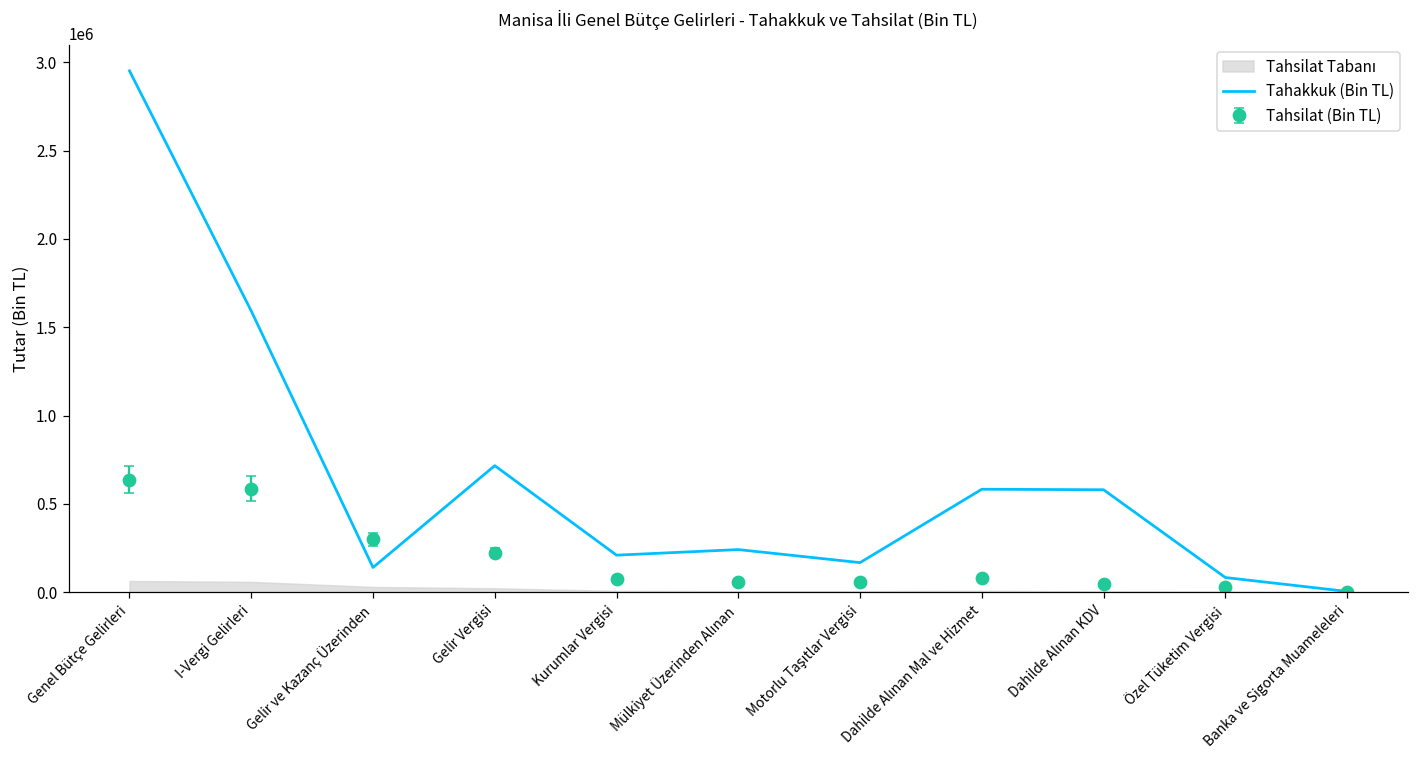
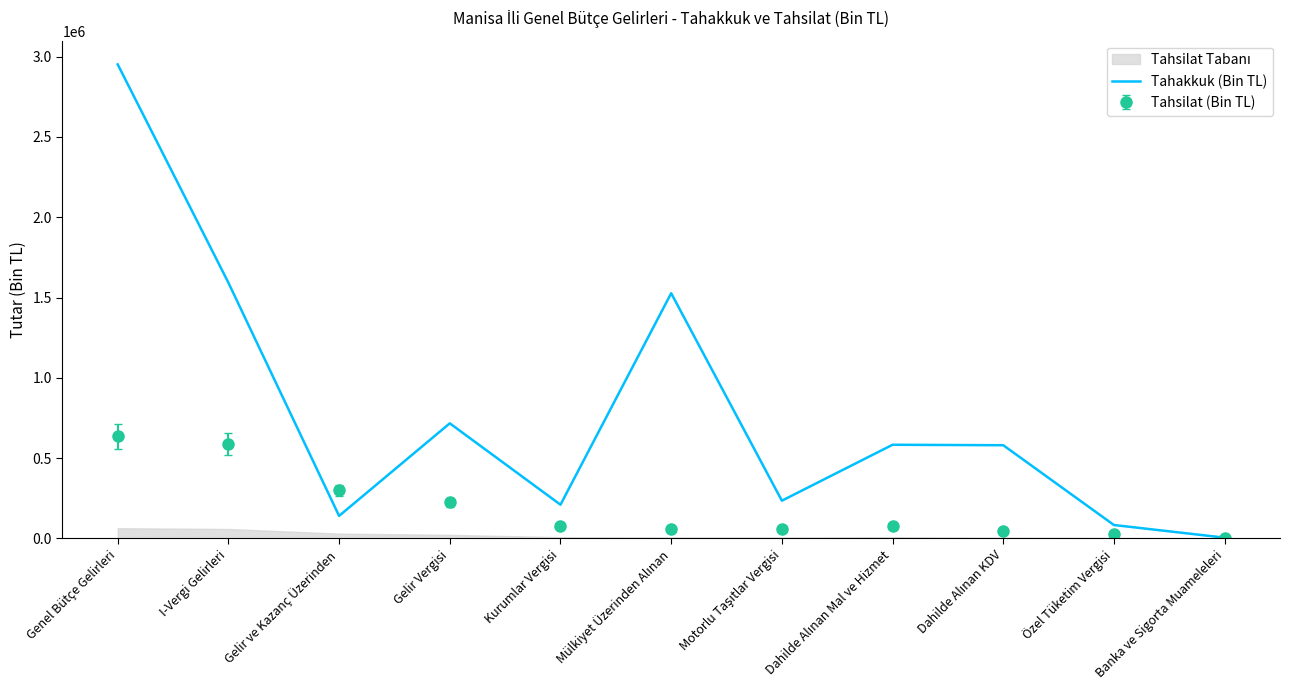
  {
    "Tahakkuk (Bin TL)": {
      "Genel Bütçe Gelirleri": 2950000,
      "I-Vergi Gelirleri": 1590000,
      "Gelir ve Kazanç Üzerinden": 140000,
      "Gelir Vergisi": 720000,
      "Kurumlar Vergisi": 210000,
-     "Mülkiyet Üzerinden Alınan": 240000,
-     "Motorlu Taşıtlar Vergisi": 170000,
+     "Mülkiyet Üzerinden Alınan": 1530000,
+     "Motorlu Taşıtlar Vergisi": 230000,
      "Dahilde Alınan Mal ve Hizmet": 580000,
      "Dahilde Alınan KDV": 580000,
      "Özel Tüketim Vergisi": 80000
    },
    "Tahsilat Tabanı": {
      "Genel Bütçe Gelirleri": 60000,
      "I-Vergi Gelirleri": 60000,
      "Gelir ve Kazanç Üzerinden": 30000,
      "Gelir Vergisi": 20000
    }
  }
